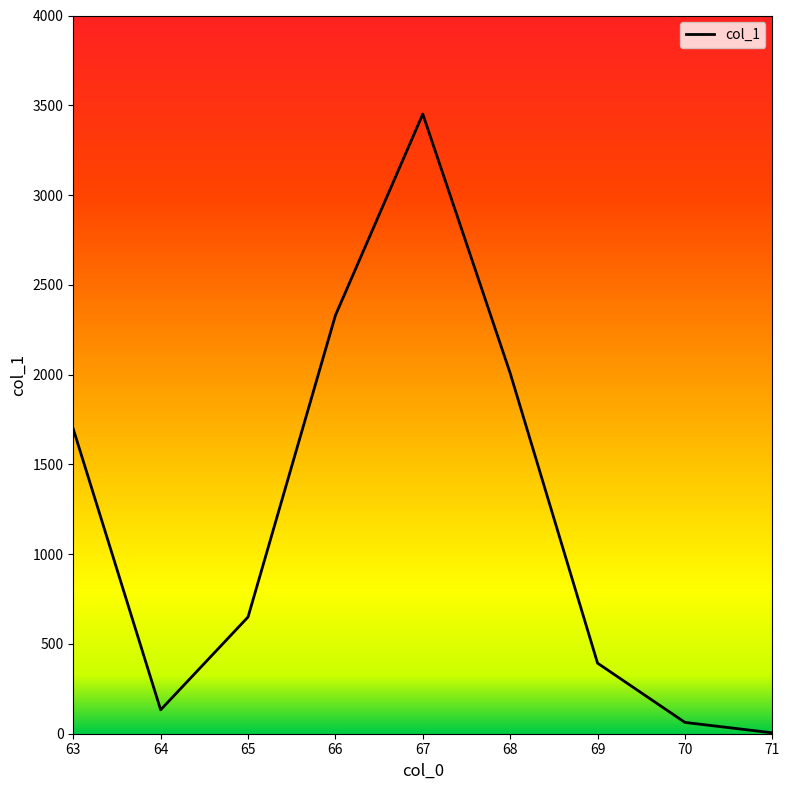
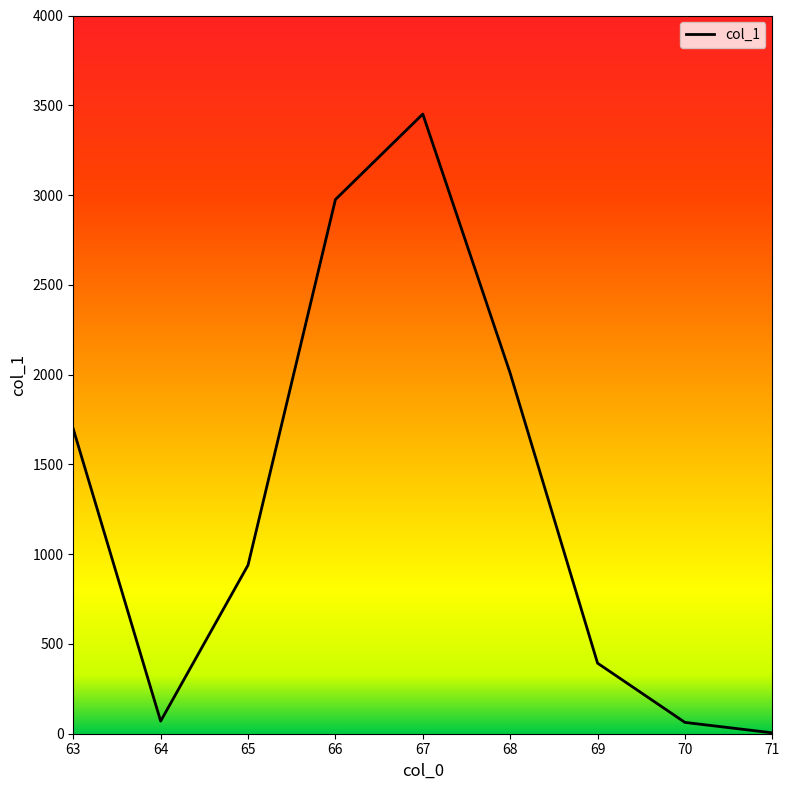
  {
    "63": 1700,
-   "64": 130,
-   "65": 650,
-   "66": 2330,
+   "64": 70,
+   "65": 940,
+   "66": 2980,
    "67": 3450,
    "68": 2010,
    "69": 390,
    "70": 60,
    "71": 10
  }
